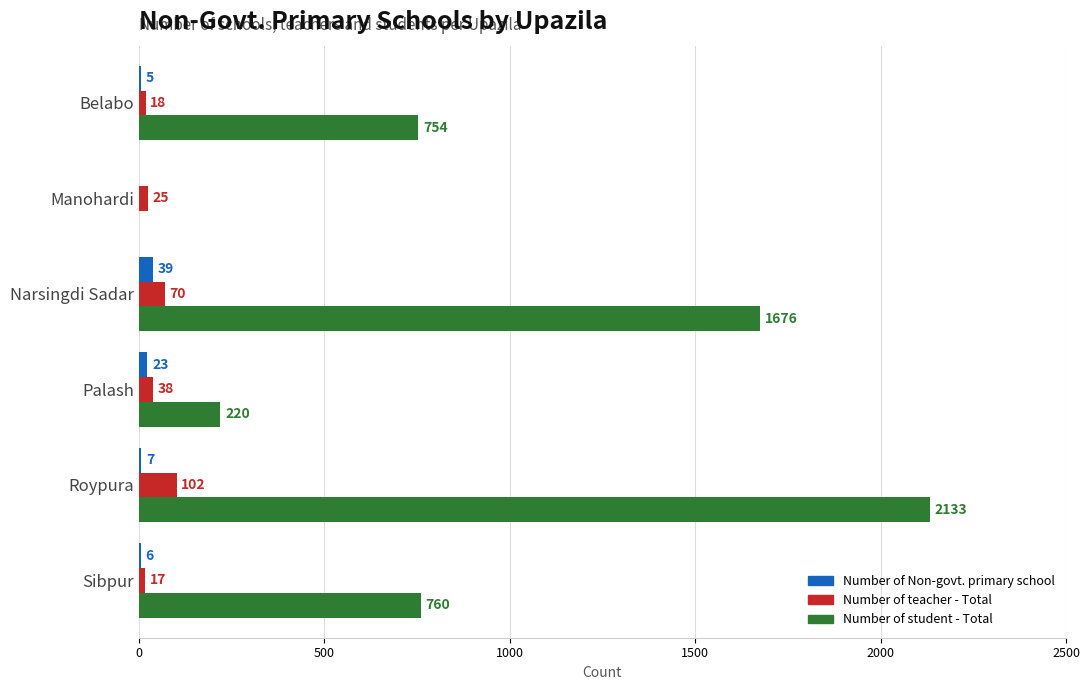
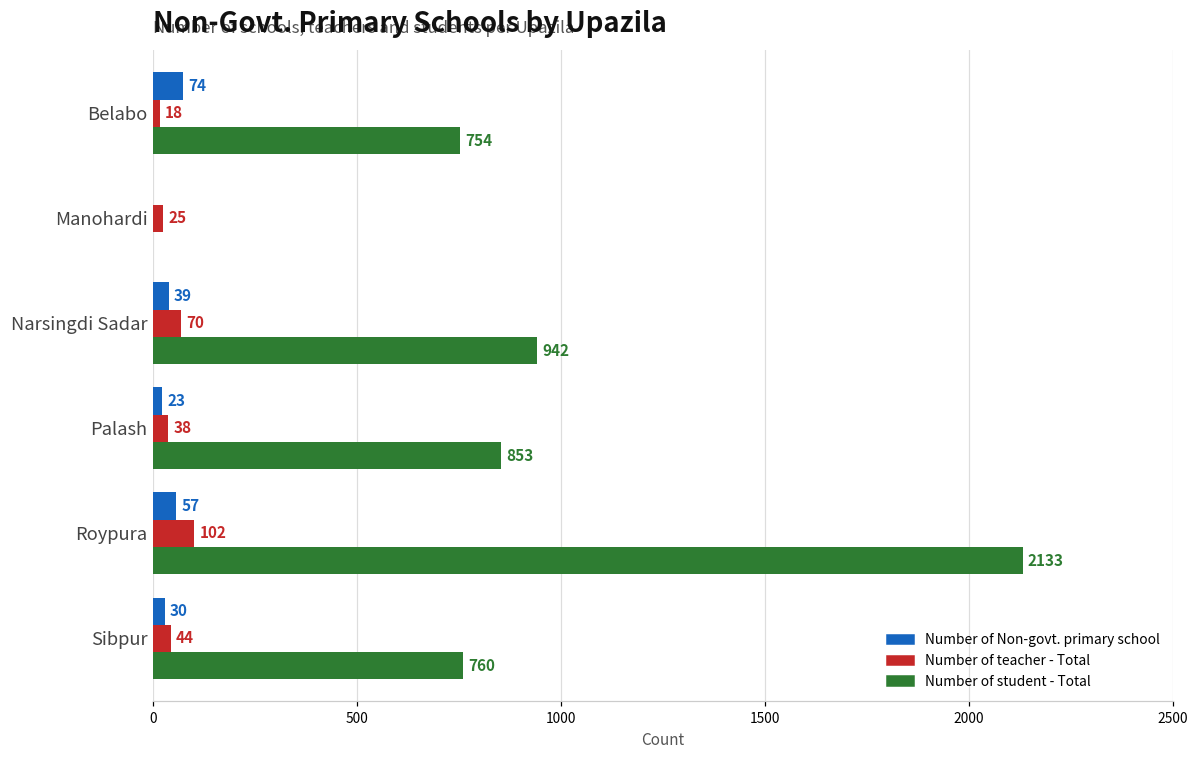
  {
    "Number of Non-govt. primary school": {
-     "Belabo": 5,
+     "Belabo": 74,
      "Narsingdi Sadar": 39,
      "Palash": 23,
-     "Roypura": 7,
-     "Sibpur": 6
+     "Roypura": 57,
+     "Sibpur": 30
    },
    "Number of teacher - Total": {
      "Belabo": 18,
      "Manohardi": 25,
      "Narsingdi Sadar": 70,
      "Palash": 38,
      "Roypura": 102,
-     "Sibpur": 17
+     "Sibpur": 44
    },
    "Number of student - Total": {
      "Belabo": 754,
-     "Narsingdi Sadar": 1676,
-     "Palash": 220,
+     "Narsingdi Sadar": 942,
+     "Palash": 853,
      "Roypura": 2133,
      "Sibpur": 760
    }
  }
